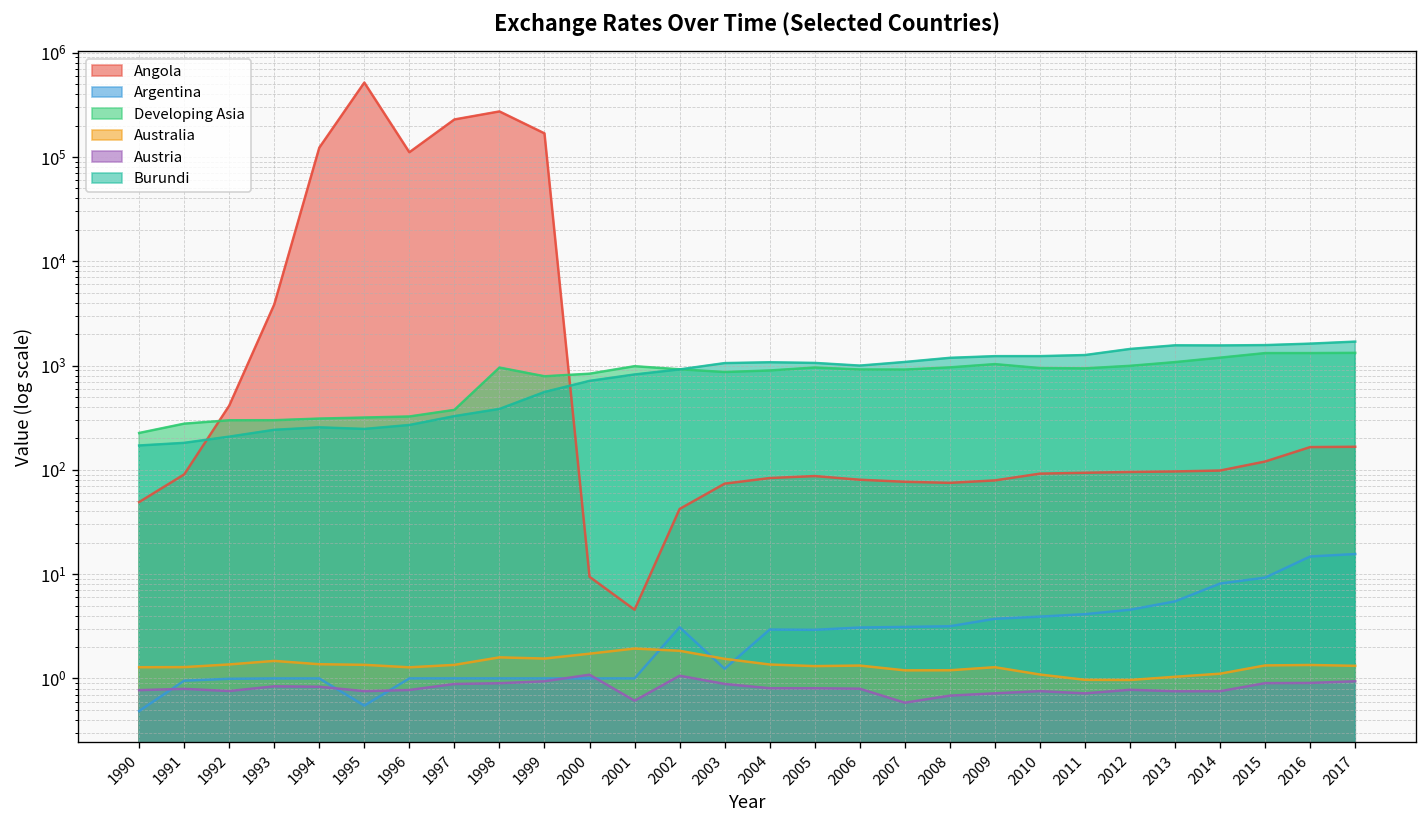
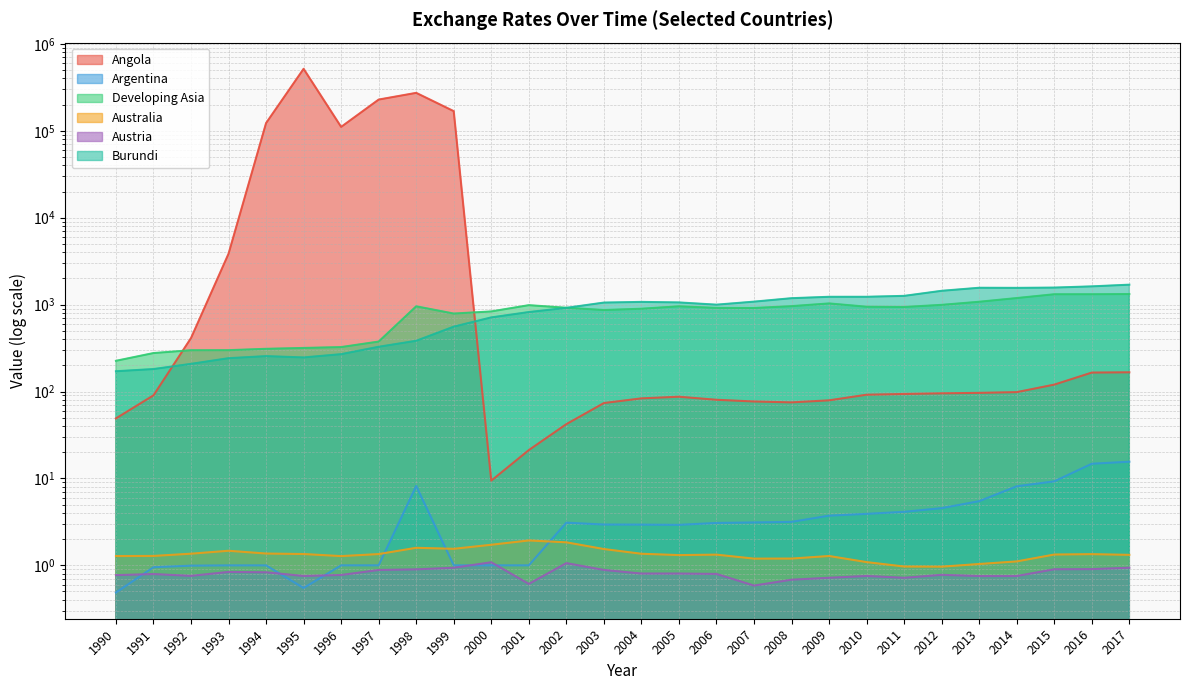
  {
    "Angola": {
      "1990": 50,
      "1991": 90,
      "1992": 400,
      "1993": 4000,
      "1994": 120000,
      "1995": 500000,
      "1996": 110000,
      "1997": 230000,
      "1998": 270000,
      "1999": 170000,
      "2000": 9,
-     "2001": 5,
+     "2001": 21,
      "2002": 40,
      "2003": 70,
      "2004": 80,
      "2005": 90,
      "2006": 80,
      "2007": 80,
      "2008": 80,
      "2009": 80,
      "2010": 90,
      "2011": 90,
      "2012": 100,
      "2013": 100,
      "2014": 100,
      "2015": 120,
      "2016": 170,
      "2017": 170
    },
    "Argentina": {
      "1990": 0.5,
      "1991": 1.0,
      "1992": 1.0,
      "1993": 1.0,
      "1994": 1.0,
      "1995": 0.5,
      "1996": 1.0,
      "1997": 1.0,
-     "1998": 1.0,
+     "1998": 8,
      "2000": 1.0,
      "2001": 1.0,
      "2002": 3.1,
-     "2003": 1.2,
+     "2003": 2.9,
      "2004": 2.9,
      "2005": 2.9,
      "2006": 3.1,
      "2007": 3.1,
      "2008": 3.2,
      "2009": 3.7,
      "2010": 4,
      "2011": 4,
      "2012": 5,
      "2013": 5,
      "2014": 8,
      "2015": 9,
      "2016": 15,
      "2017": 16
    },
    "Australia": {
      "1990": 1.3,
      "1991": 1.3,
      "1992": 1.4,
      "1993": 1.5,
      "1994": 1.4,
      "1995": 1.3,
      "1996": 1.3,
      "1997": 1.3,
      "1998": 1.6,
      "1999": 1.5,
      "2000": 1.7,
      "2001": 1.9,
      "2002": 1.8,
      "2003": 1.5,
      "2004": 1.4,
      "2005": 1.3,
      "2006": 1.3,
      "2007": 1.2,
      "2008": 1.2,
      "2009": 1.3,
      "2010": 1.1,
      "2011": 1.0,
      "2012": 1.0,
      "2013": 1.0,
      "2014": 1.1,
      "2015": 1.3,
      "2016": 1.3,
      "2017": 1.3
    },
    "Austria": {
      "1990": 0.8,
      "1991": 0.8,
      "1992": 0.8,
      "1993": 0.8,
      "1994": 0.8,
      "1995": 0.8,
      "1996": 0.8,
      "1997": 0.9,
      "1998": 0.9,
      "2000": 1.1,
      "2001": 0.6,
      "2002": 1.1,
      "2003": 0.9,
      "2004": 0.8,
      "2005": 0.8,
      "2006": 0.8,
      "2007": 0.6,
      "2008": 0.7,
      "2009": 0.7,
      "2010": 0.8,
      "2011": 0.7,
      "2012": 0.8,
      "2013": 0.8,
      "2014": 0.8,
      "2015": 0.9,
      "2016": 0.9,
      "2017": 0.9
    }
  }
